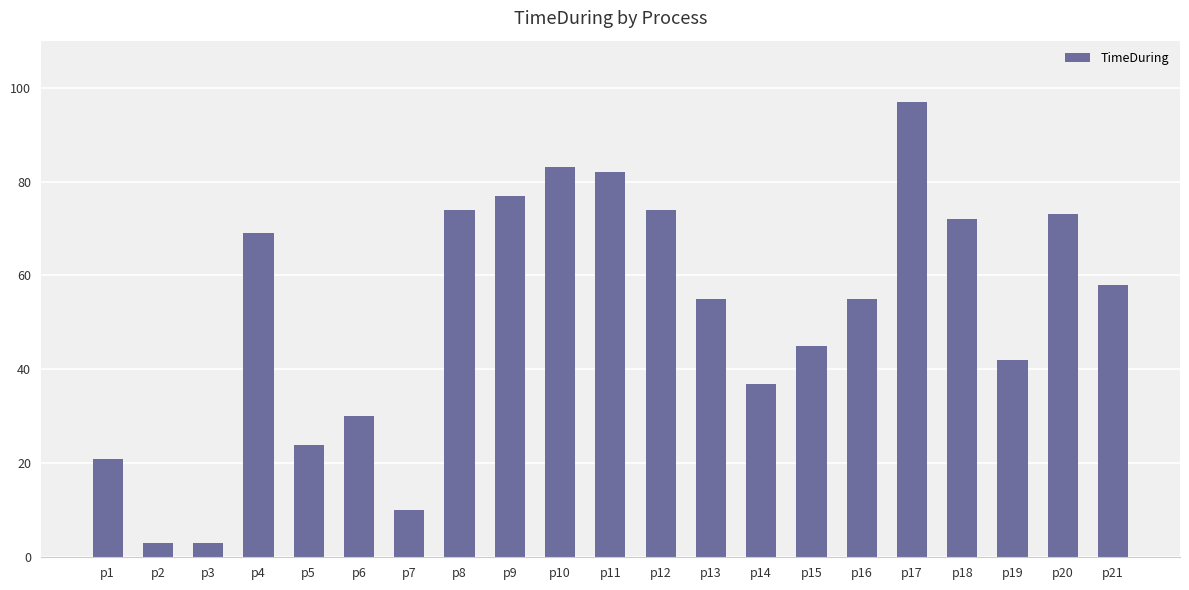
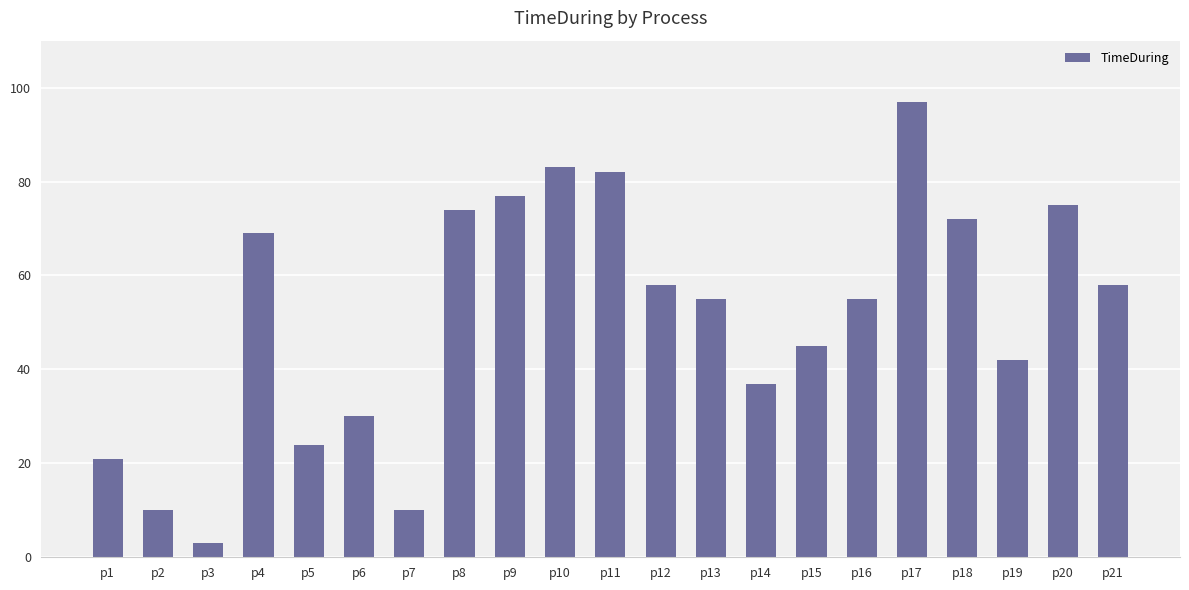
  {
    "p1": 21,
-   "p2": 3,
+   "p2": 10,
    "p3": 3,
    "p4": 69,
    "p5": 24,
    "p6": 30,
    "p7": 10,
    "p8": 74,
    "p9": 77,
    "p10": 83,
    "p11": 82,
-   "p12": 74,
+   "p12": 58,
    "p13": 55,
    "p14": 37,
    "p15": 45,
    "p16": 55,
    "p17": 97,
    "p18": 72,
    "p19": 42,
-   "p20": 73,
+   "p20": 75,
    "p21": 58
  }
